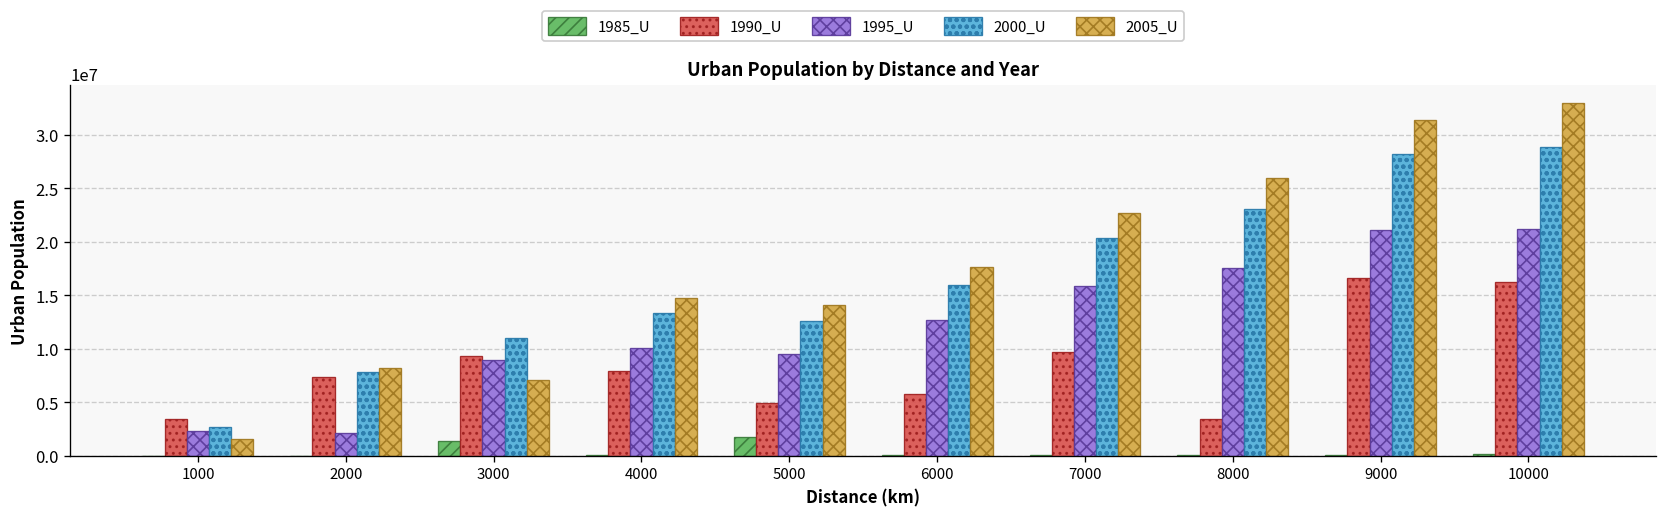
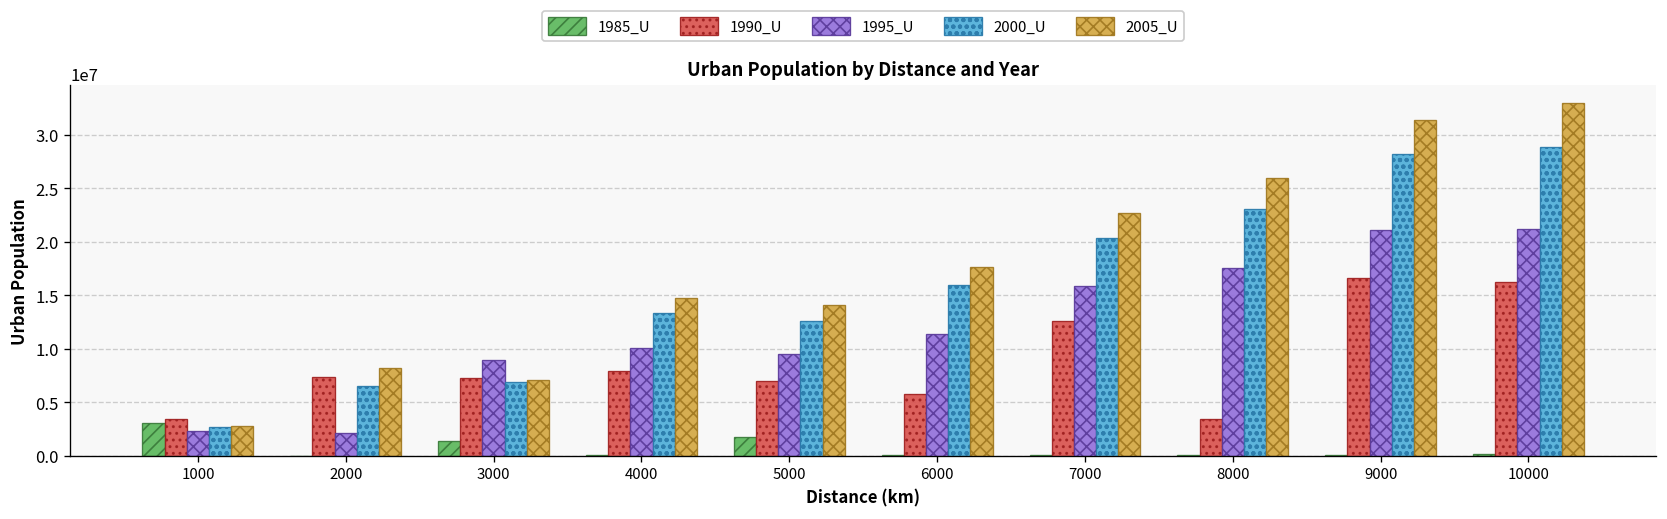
  {
    "1985_U": {
-     "1000": 0,
+     "1000": 3000000,
      "3000": 1000000,
      "5000": 2000000
    },
    "1990_U": {
      "1000": 3000000,
      "2000": 7000000,
-     "3000": 9000000,
+     "3000": 7000000,
      "4000": 8000000,
-     "5000": 5000000,
+     "5000": 7000000,
      "6000": 6000000,
-     "7000": 10000000,
+     "7000": 13000000,
      "8000": 3000000,
      "9000": 17000000,
      "10000": 16000000
    },
    "1995_U": {
      "1000": 2000000,
      "2000": 2000000,
      "3000": 9000000,
      "4000": 10000000,
      "5000": 10000000,
-     "6000": 13000000,
+     "6000": 11000000,
      "7000": 16000000,
      "8000": 18000000,
      "9000": 21000000,
      "10000": 21000000
    },
    "2000_U": {
      "1000": 3000000,
-     "2000": 8000000,
-     "3000": 11000000,
+     "2000": 7000000,
+     "3000": 7000000,
      "4000": 13000000,
      "5000": 13000000,
      "6000": 16000000,
      "7000": 20000000,
      "8000": 23000000,
      "9000": 28000000,
      "10000": 29000000
    },
    "2005_U": {
-     "1000": 2000000,
+     "1000": 3000000,
      "2000": 8000000,
      "3000": 7000000,
      "4000": 15000000,
      "5000": 14000000,
      "6000": 18000000,
      "7000": 23000000,
      "8000": 26000000,
      "9000": 31000000,
      "10000": 33000000
    }
  }
